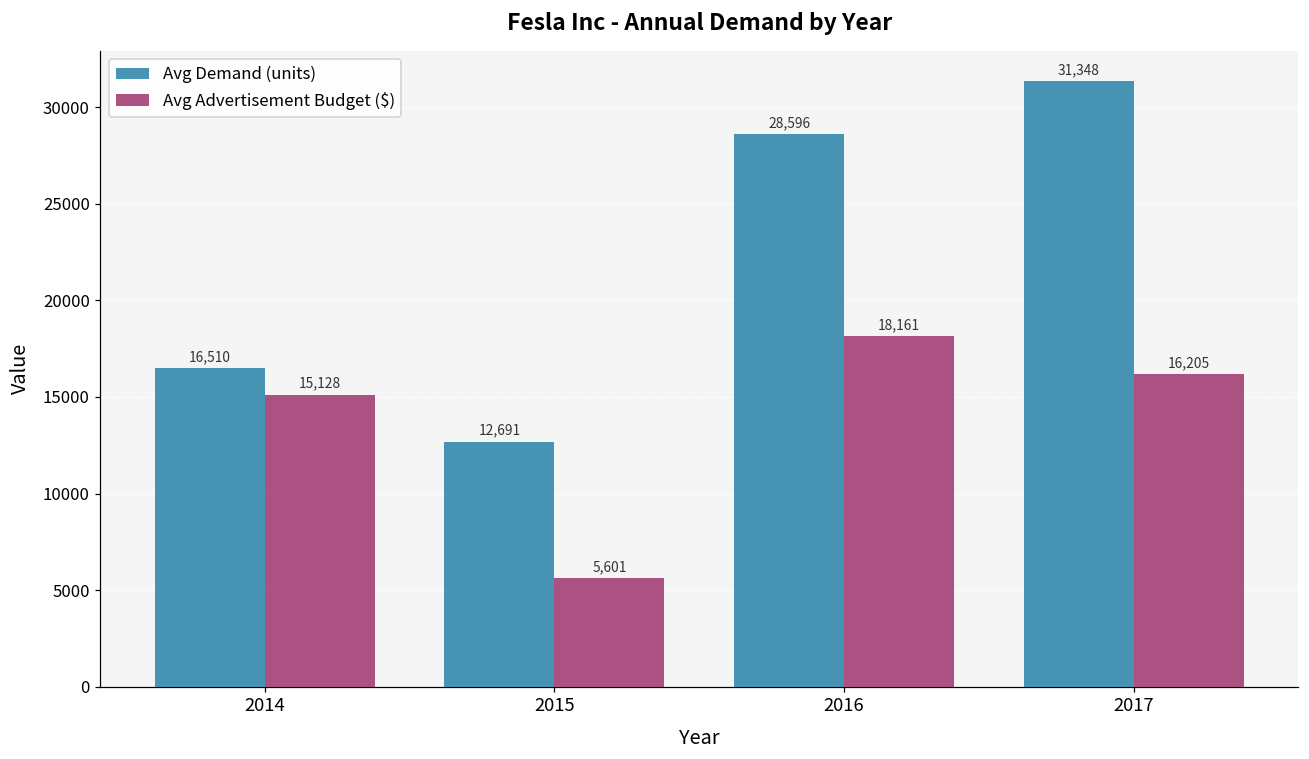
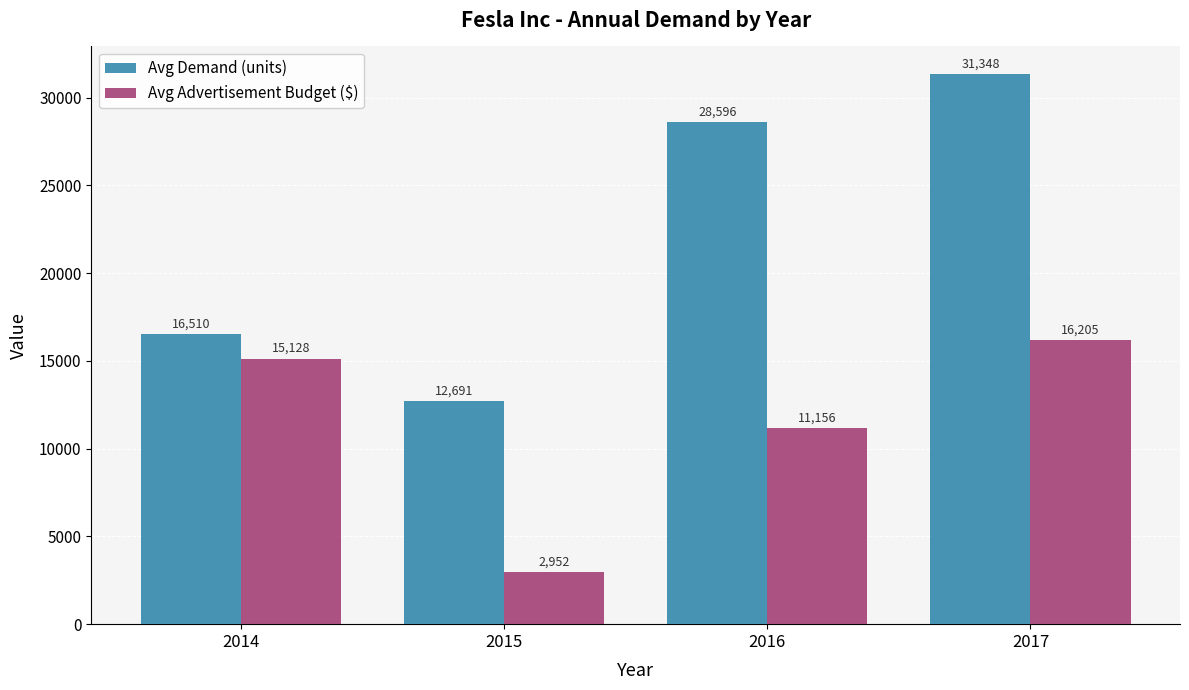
  {
    "Avg Demand (units)": {
      "2014": "16,510",
      "2015": "12,691",
      "2016": "28,596",
      "2017": "31,348"
    },
    "Avg Advertisement Budget ($)": {
      "2014": "15,128",
-     "2015": "5,601",
-     "2016": "18,161",
+     "2015": "2,952",
+     "2016": "11,156",
      "2017": "16,205"
    }
  }
